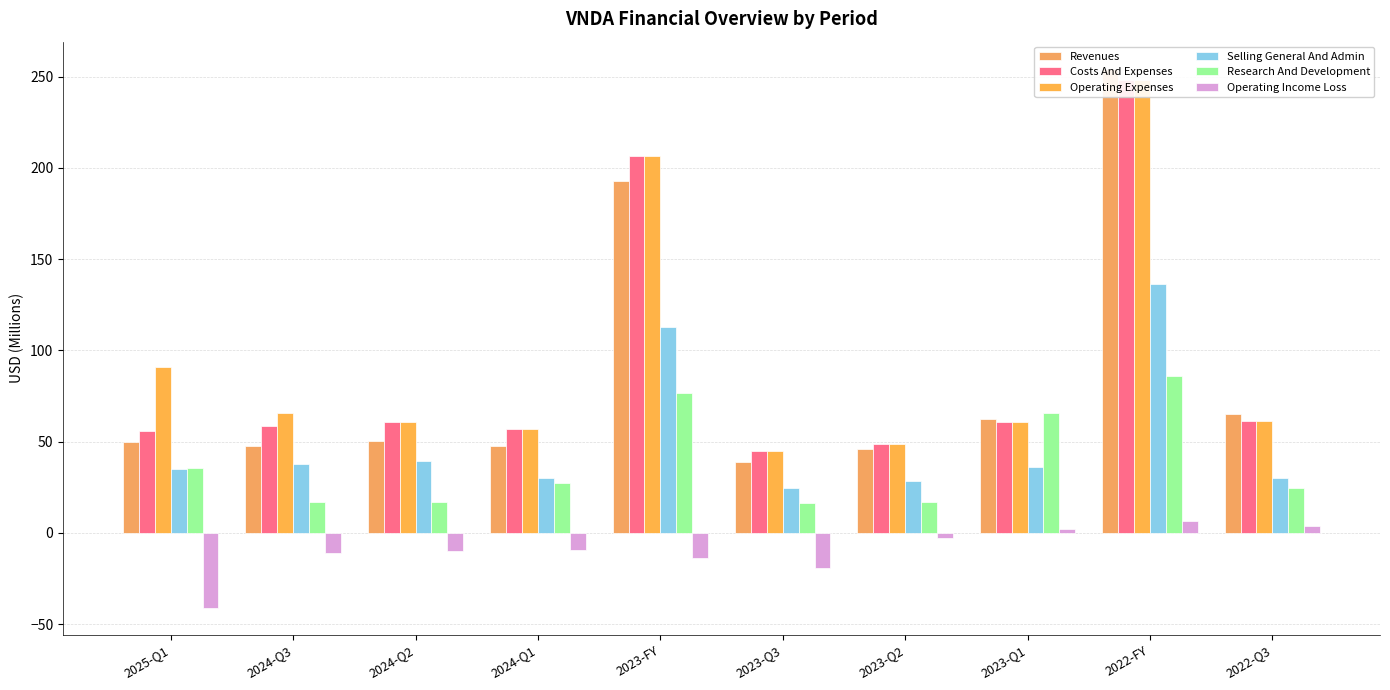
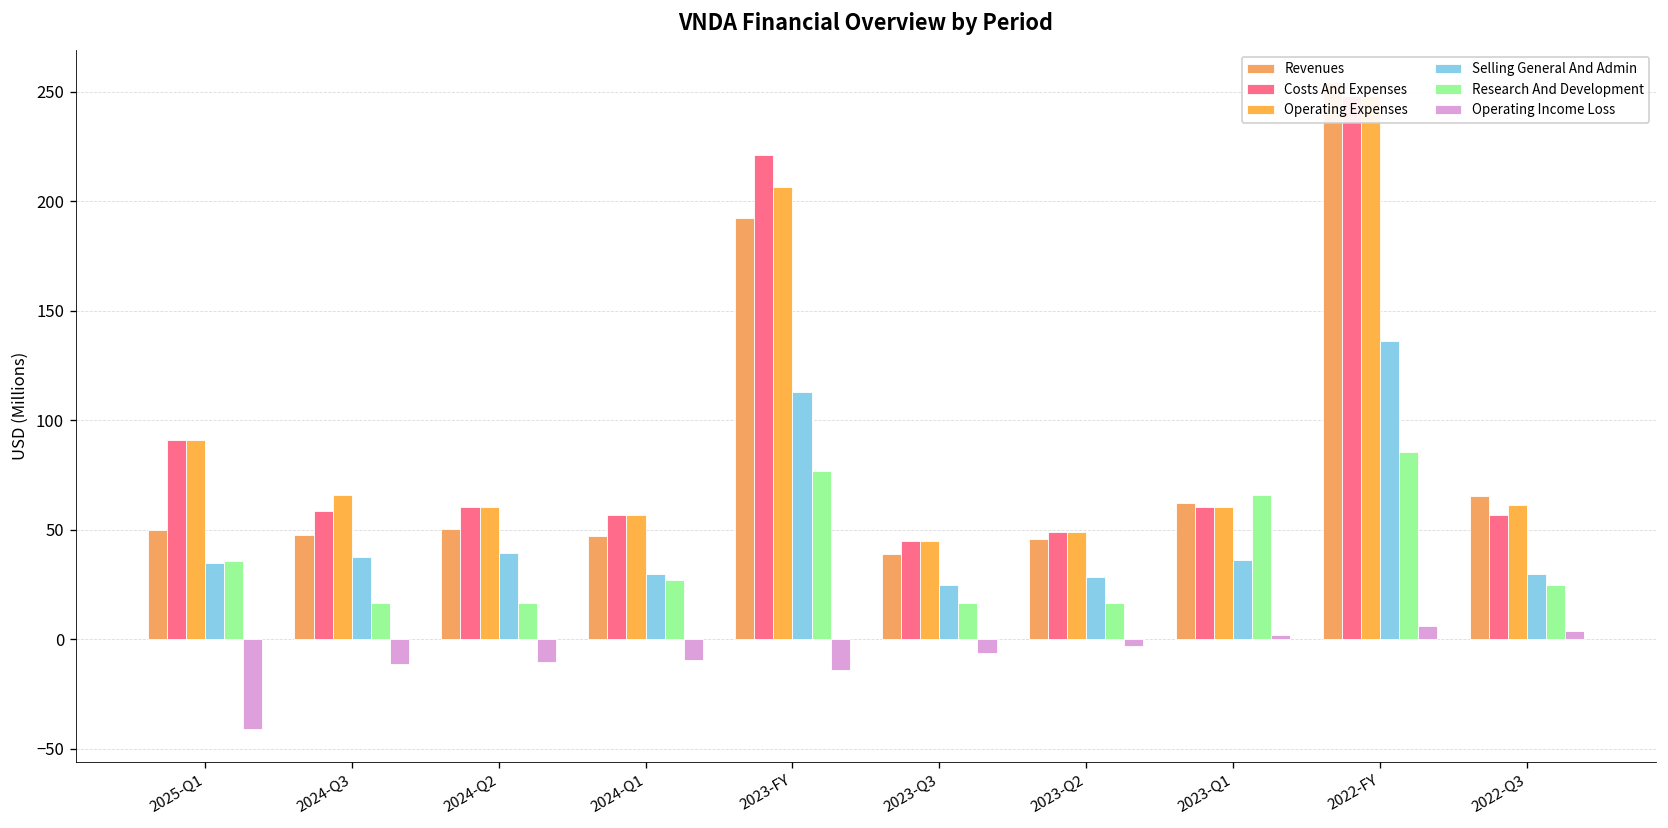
  {
    "Costs And Expenses": {
-     "2025-Q1": 56,
+     "2025-Q1": 91,
      "2024-Q3": 59,
      "2024-Q2": 61,
      "2024-Q1": 57,
-     "2023-FY": 207,
+     "2023-FY": 221,
      "2023-Q3": 45,
      "2023-Q2": 49,
      "2023-Q1": 60,
-     "2022-Q3": 61
+     "2022-Q3": 57
    },
    "Selling General And Admin": {
      "2025-Q1": 35,
      "2024-Q3": 38,
      "2024-Q2": 39,
      "2024-Q1": 30,
      "2023-FY": 113,
      "2023-Q3": 25,
      "2023-Q2": 28,
      "2023-Q1": 36,
      "2022-FY": 136,
      "2022-Q3": 30
    },
    "Research And Development": {
      "2025-Q1": 36,
      "2024-Q3": 17,
      "2024-Q2": 17,
      "2024-Q1": 27,
      "2023-FY": 77,
      "2023-Q3": 17,
      "2023-Q2": 17,
      "2023-Q1": 66,
      "2022-FY": 86,
      "2022-Q3": 25
    },
    "Operating Income Loss": {
      "2025-Q1": -41,
      "2024-Q3": -11,
      "2024-Q2": -10,
      "2024-Q1": -9,
      "2023-FY": -14,
-     "2023-Q3": -19,
+     "2023-Q3": -6,
      "2023-Q2": -3,
      "2023-Q1": 2,
      "2022-FY": 6,
      "2022-Q3": 4
    }
  }
